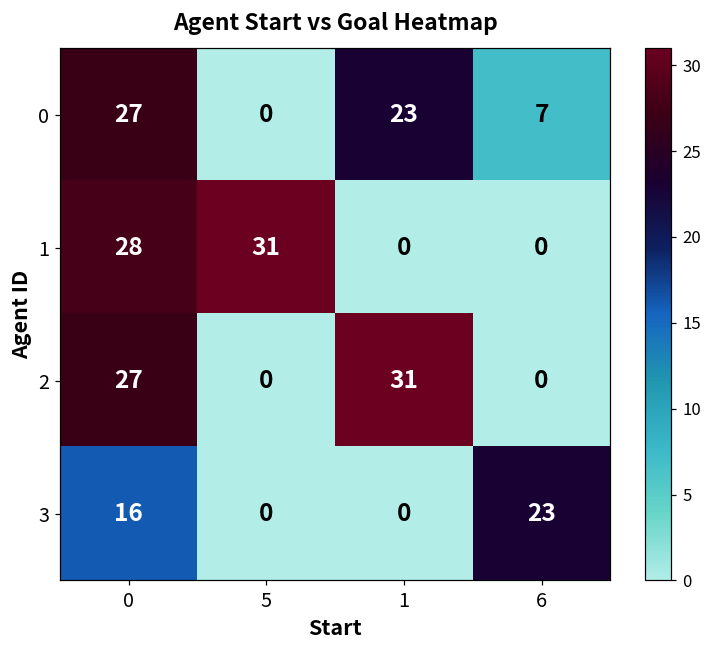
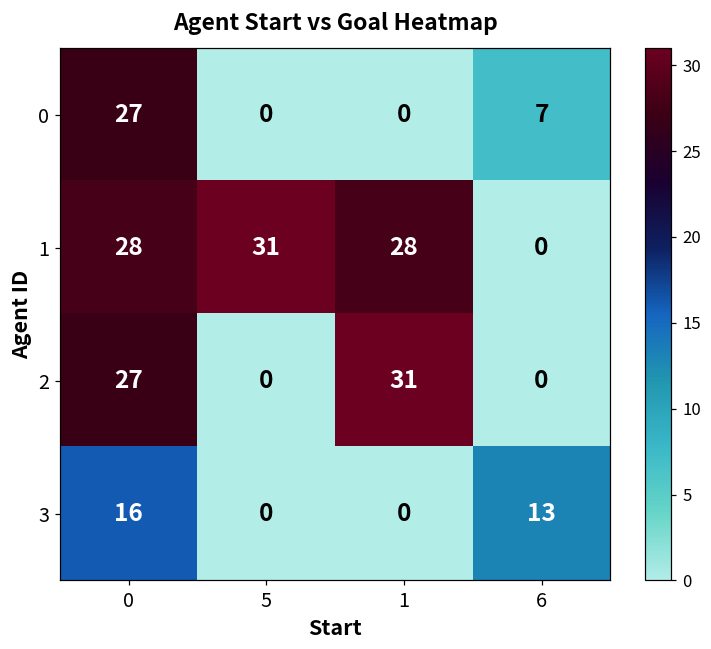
  {
    "0": {
      "0": 27,
      "5": 0,
-     "1": 23,
+     "1": 0,
      "6": 7
    },
    "1": {
      "0": 28,
      "5": 31,
-     "1": 0,
+     "1": 28,
      "6": 0
    },
    "2": {
      "0": 27,
      "5": 0,
      "1": 31,
      "6": 0
    },
    "3": {
      "0": 16,
      "5": 0,
      "1": 0,
-     "6": 23
+     "6": 13
    }
  }
